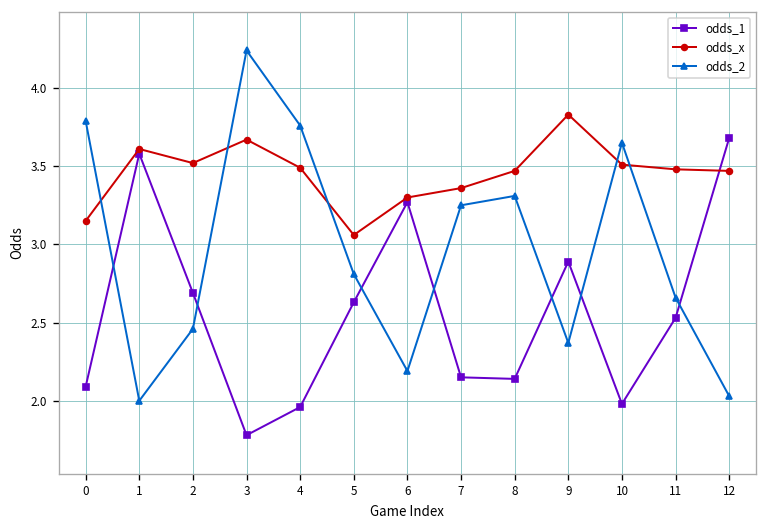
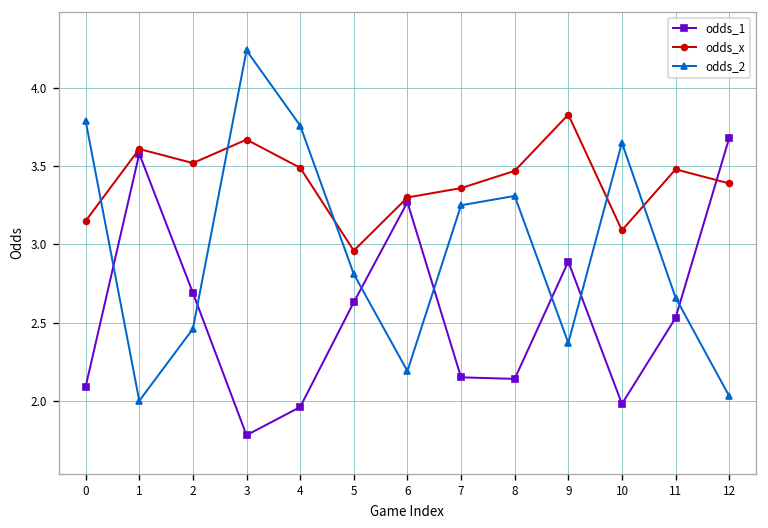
  {
    "odds_1": {
      "0": 2.09,
      "1": 3.58,
      "2": 2.69,
      "3": 1.78,
      "4": 1.96,
      "5": 2.63,
      "6": 3.27,
      "7": 2.15,
      "8": 2.14,
      "9": 2.89,
      "10": 1.98,
      "11": 2.53,
      "12": 3.68
    },
    "odds_x": {
      "0": 3.15,
      "1": 3.61,
      "2": 3.52,
      "3": 3.67,
      "4": 3.49,
-     "5": 3.06,
+     "5": 2.96,
      "6": 3.30,
      "7": 3.36,
      "8": 3.47,
      "9": 3.83,
-     "10": 3.51,
+     "10": 3.09,
      "11": 3.48,
-     "12": 3.47
+     "12": 3.39
    },
    "odds_2": {
      "0": 3.79,
      "1": 2.00,
      "2": 2.46,
      "3": 4.24,
      "4": 3.76,
      "5": 2.81,
      "6": 2.19,
      "7": 3.25,
      "8": 3.31,
      "9": 2.37,
      "10": 3.65,
      "11": 2.66,
      "12": 2.03
    }
  }
